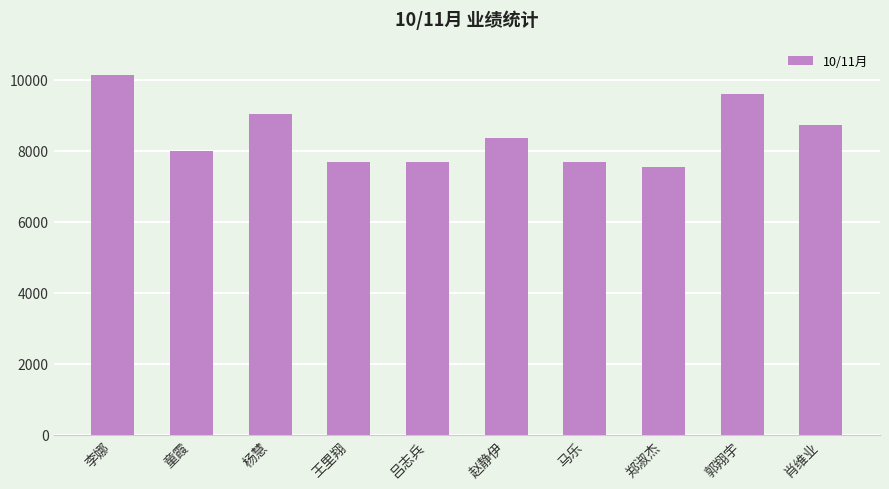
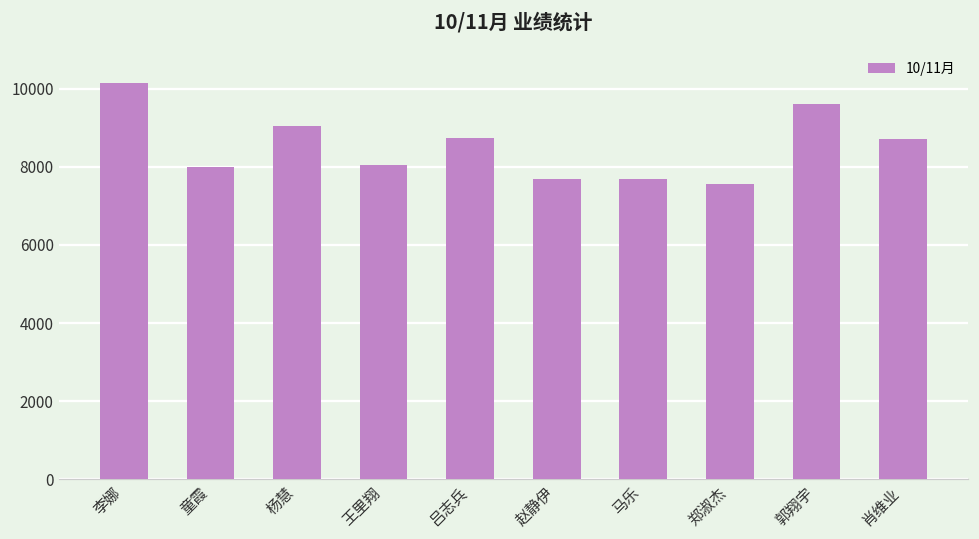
  {
    "李娜": 10100,
    "童霞": 8000,
    "杨慧": 9000,
-   "王里翔": 7700,
-   "吕志兵": 7700,
-   "赵静伊": 8400,
+   "王里翔": 8000,
+   "吕志兵": 8700,
+   "赵静伊": 7700,
    "马乐": 7700,
    "郑淑杰": 7500,
    "郭翔宇": 9600,
    "肖维业": 8700
  }
